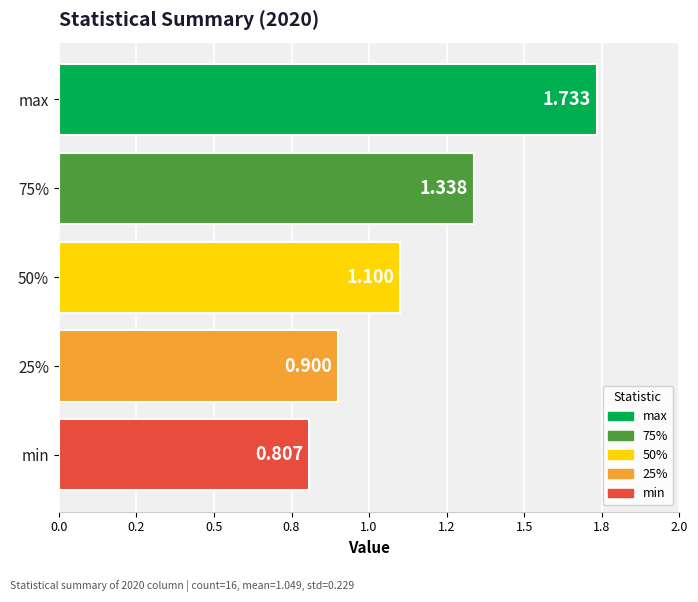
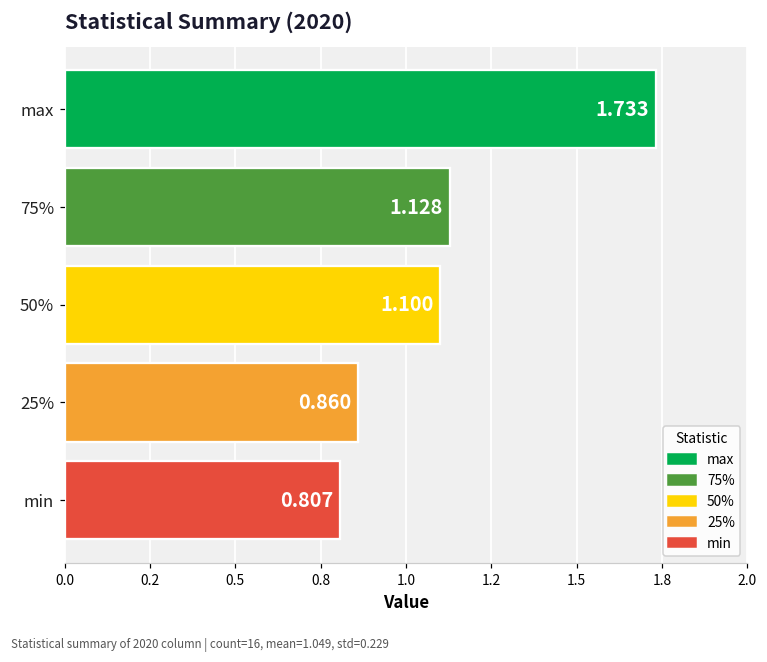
  {
    "max": 1.733,
-   "75%": 1.338,
+   "75%": 1.128,
    "50%": 1.100,
-   "25%": 0.900,
+   "25%": 0.860,
    "min": 0.807
  }
